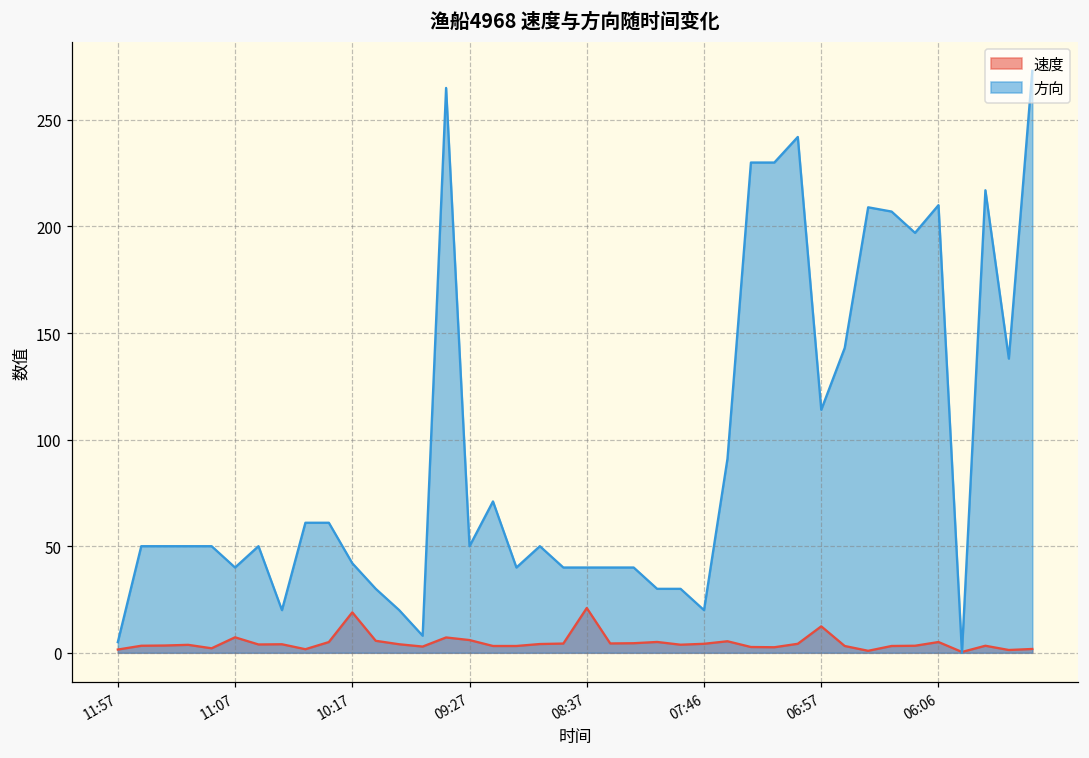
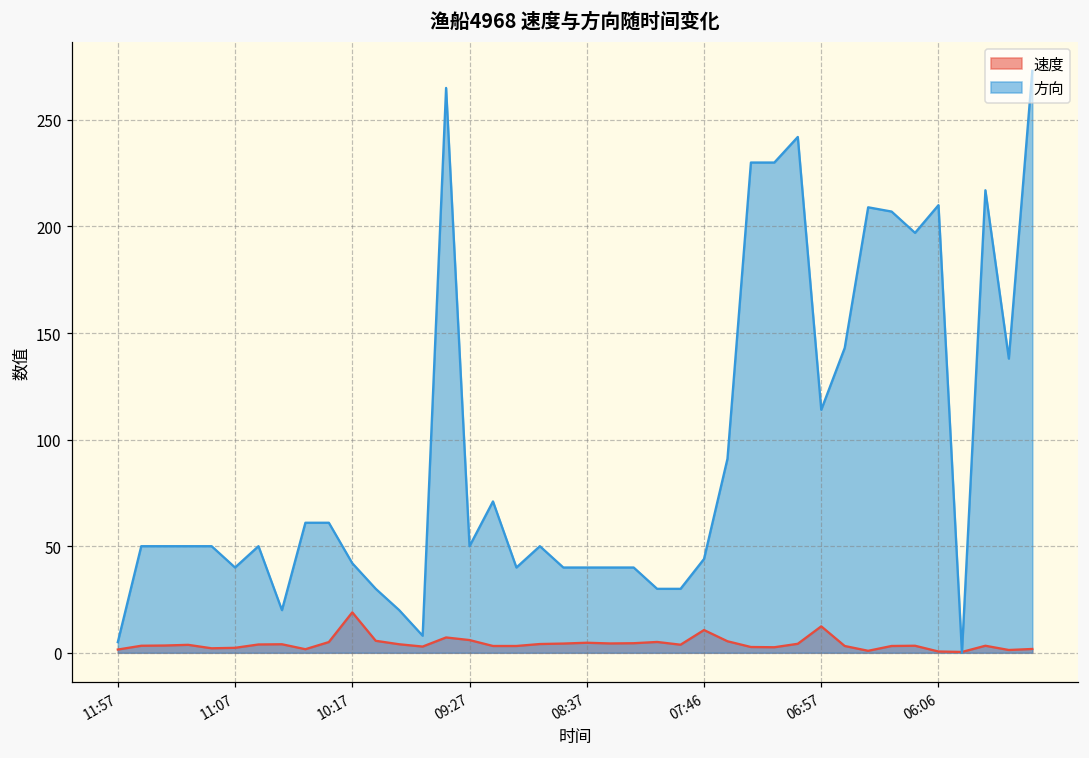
  {
    "速度": {
      "11:57": 2,
-     "11:07": 7,
+     "11:07": 2,
      "10:17": 19,
      "09:27": 6,
-     "08:37": 21,
-     "07:46": 4,
+     "08:37": 5,
+     "07:46": 11,
      "06:57": 12,
-     "06:06": 5
+     "06:06": 1
    },
    "方向": {
      "11:57": 5,
      "11:07": 40,
      "10:17": 42,
      "09:27": 50,
      "08:37": 40,
-     "07:46": 20,
+     "07:46": 44,
      "06:57": 114,
      "06:06": 210
    }
  }
